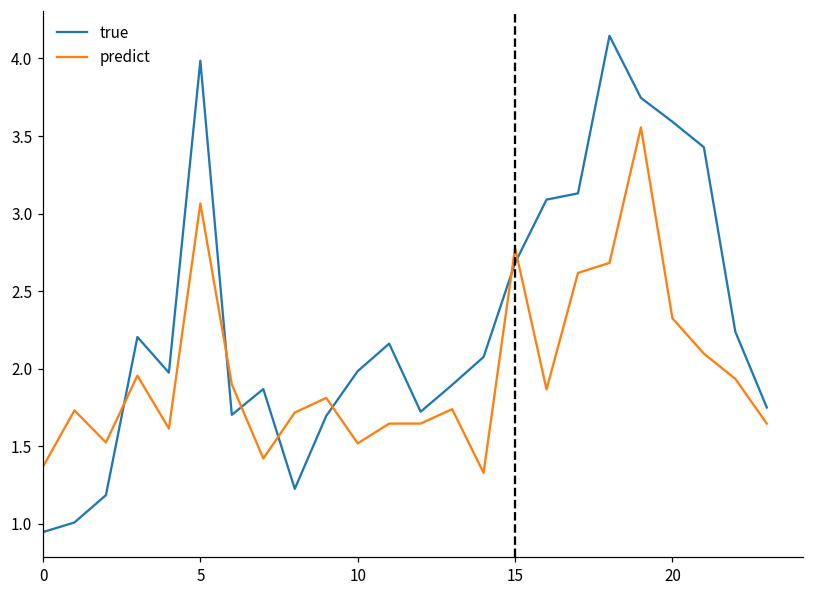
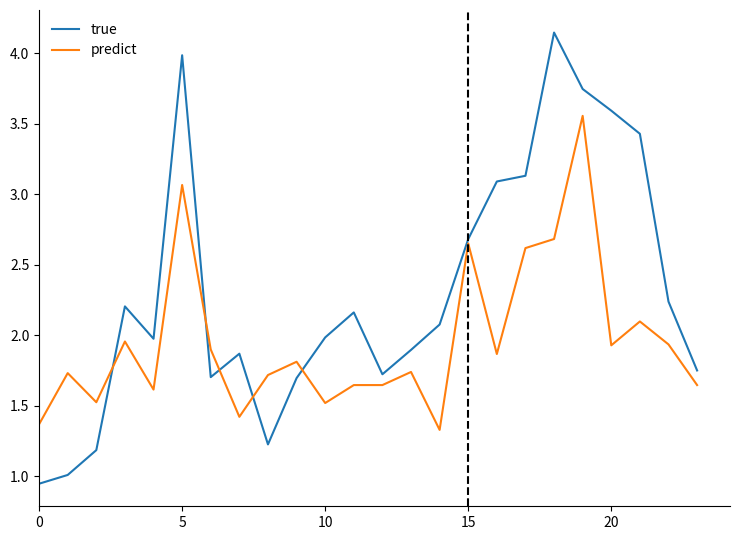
  {
    "true": {
      "0": 0.95,
      "5": 3.99,
      "10": 1.98,
      "15": 2.68,
      "20": 3.59
    },
    "predict": {
      "0": 1.37,
      "5": 3.06,
      "10": 1.52,
-     "15": 2.78,
-     "20": 2.33
+     "15": 2.65,
+     "20": 1.93
    }
  }
